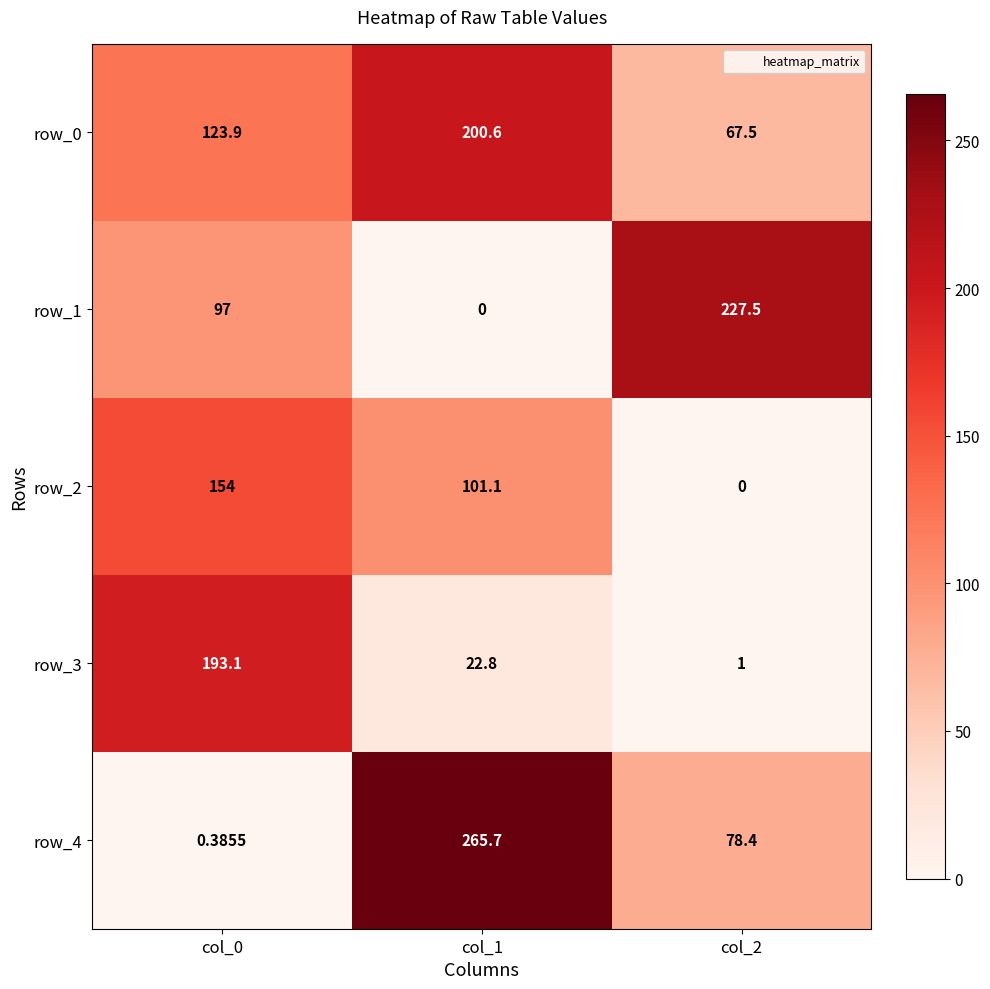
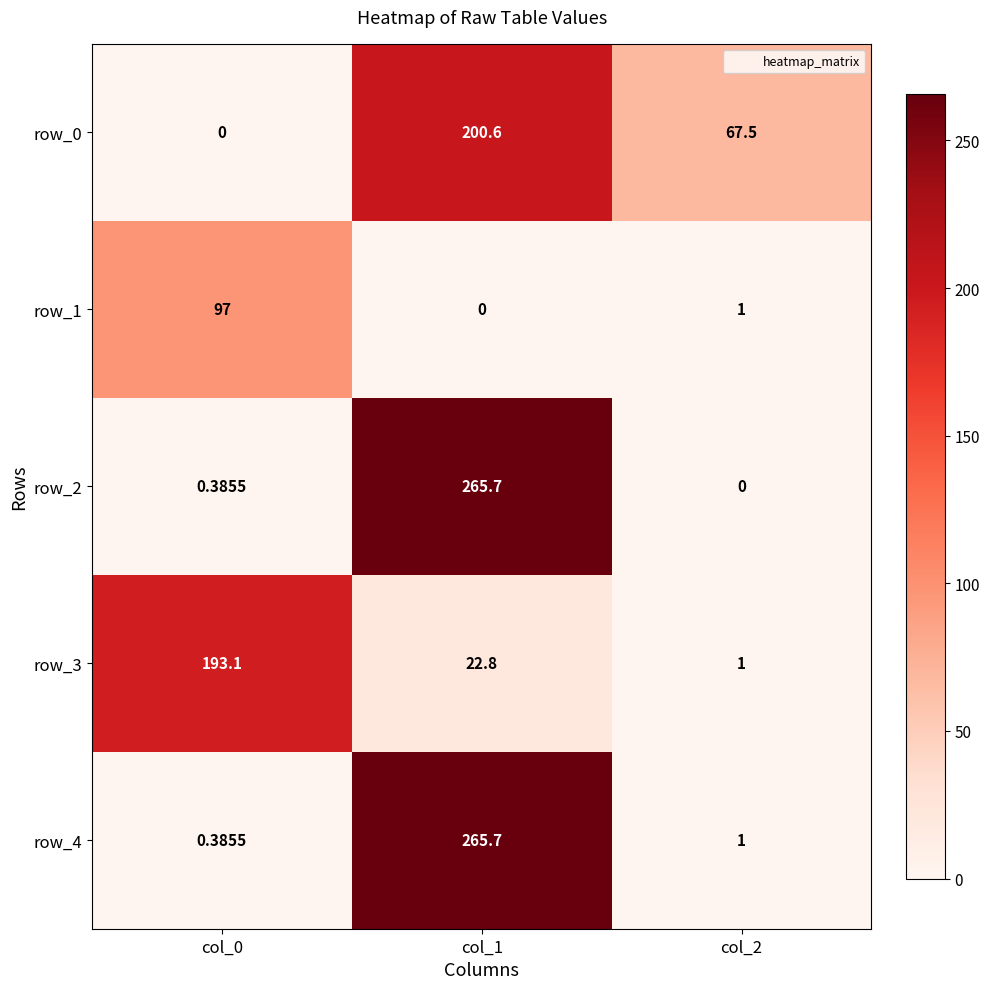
  {
    "row_0": {
-     "col_0": 123.9,
+     "col_0": 0,
      "col_1": 200.6,
      "col_2": 67.5
    },
    "row_1": {
      "col_0": 97,
      "col_1": 0,
-     "col_2": 227.5
+     "col_2": 1
    },
    "row_2": {
-     "col_0": 154,
-     "col_1": 101.1,
+     "col_0": 0.3855,
+     "col_1": 265.7,
      "col_2": 0
    },
    "row_3": {
      "col_0": 193.1,
      "col_1": 22.8,
      "col_2": 1
    },
    "row_4": {
      "col_0": 0.3855,
      "col_1": 265.7,
-     "col_2": 78.4
+     "col_2": 1
    }
  }
